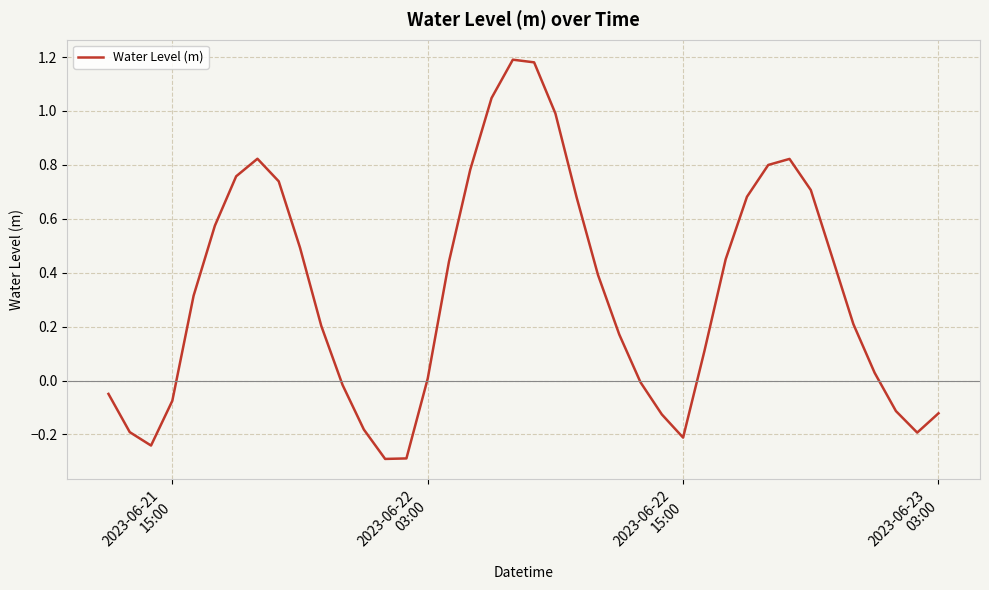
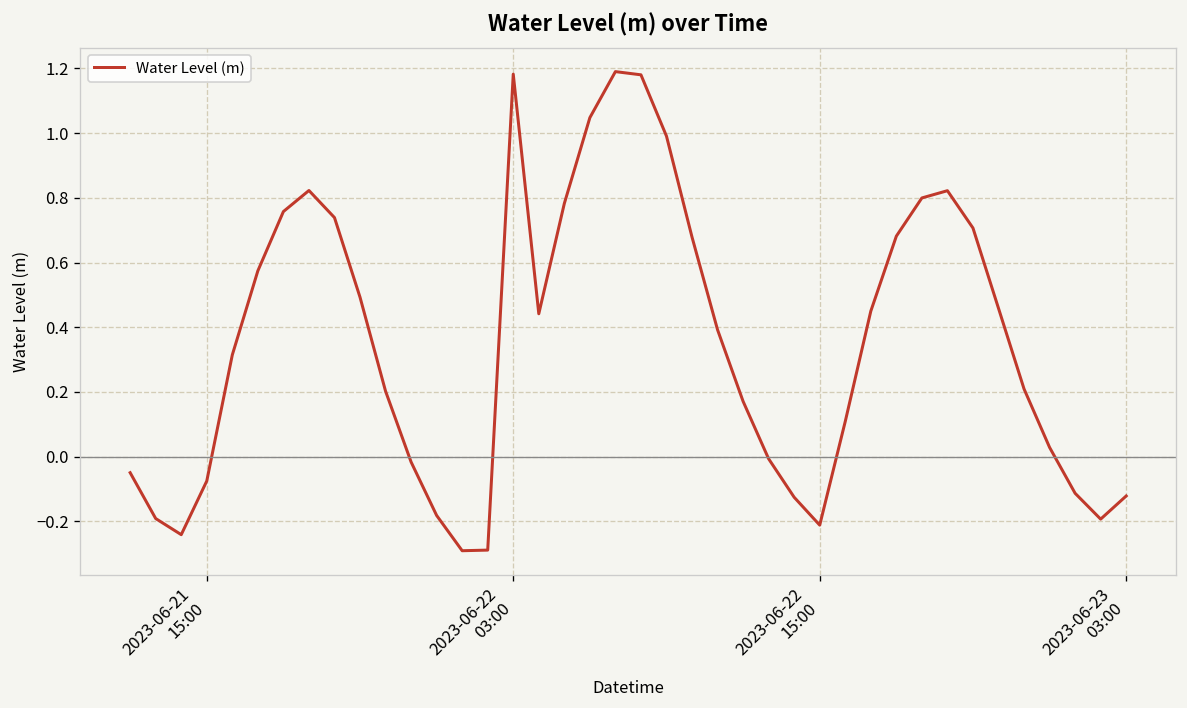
  {
    "2023-06-21 15:00": -0.08,
-   "2023-06-22 03:00": 0.01,
+   "2023-06-22 03:00": 1.18,
    "2023-06-22 15:00": -0.21,
    "2023-06-23 03:00": -0.12
  }
